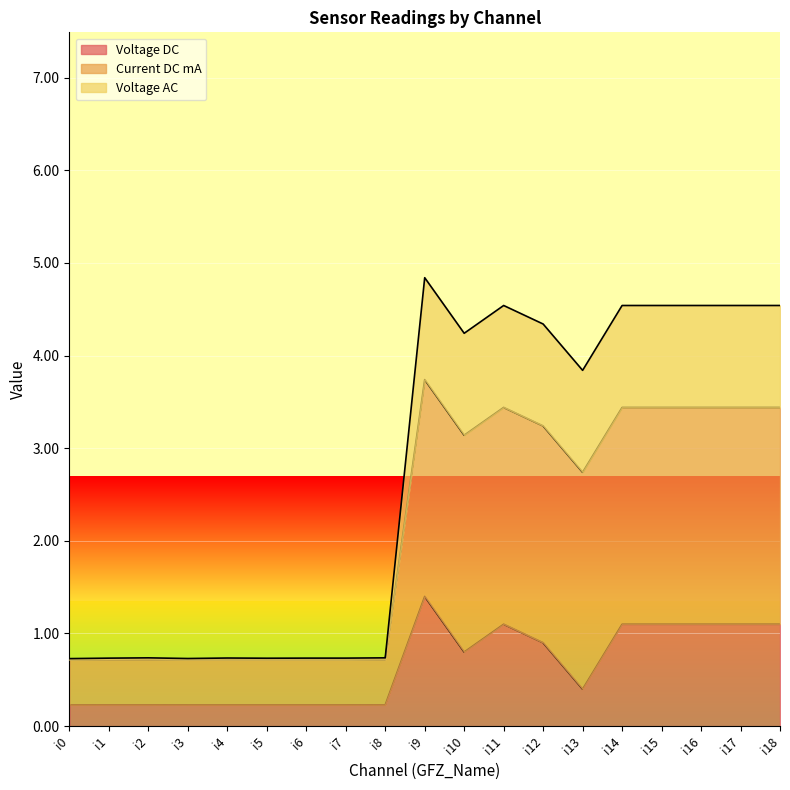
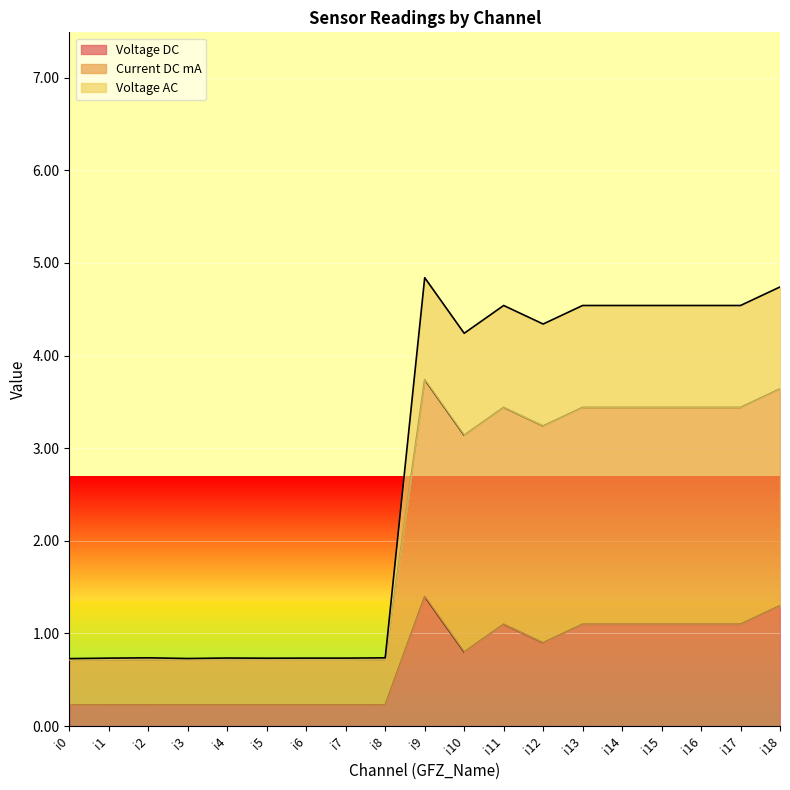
  {
    "Voltage DC": {
      "i0": 0.2,
      "i1": 0.2,
      "i2": 0.2,
      "i3": 0.2,
      "i4": 0.2,
      "i5": 0.2,
      "i6": 0.2,
      "i7": 0.2,
      "i8": 0.2,
      "i9": 1.4,
      "i10": 0.8,
      "i11": 1.1,
      "i12": 0.9,
-     "i13": 0.4,
+     "i13": 1.1,
      "i14": 1.1,
      "i15": 1.1,
      "i16": 1.1,
      "i17": 1.1,
-     "i18": 1.1
+     "i18": 1.3
    }
  }
